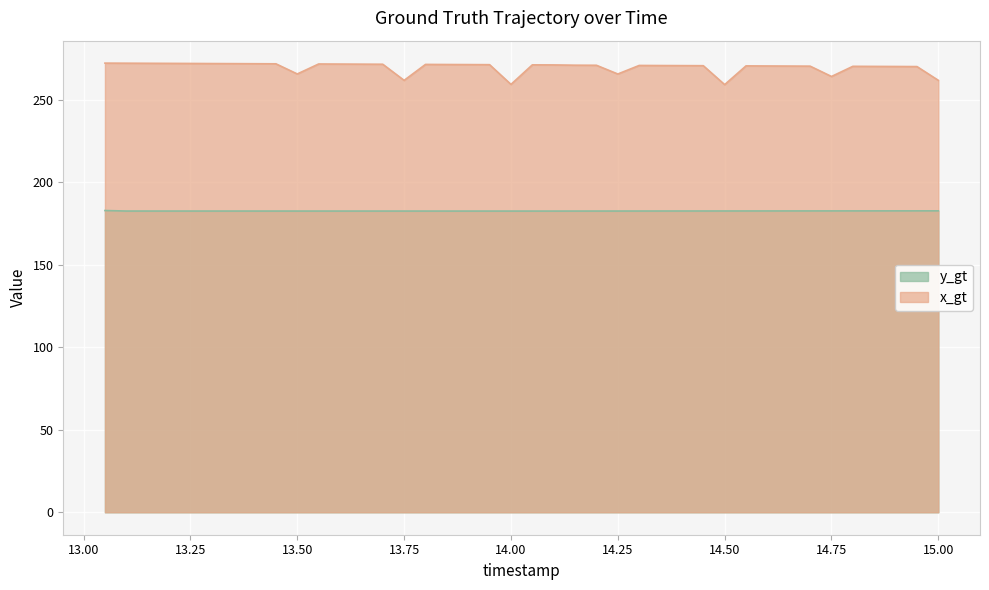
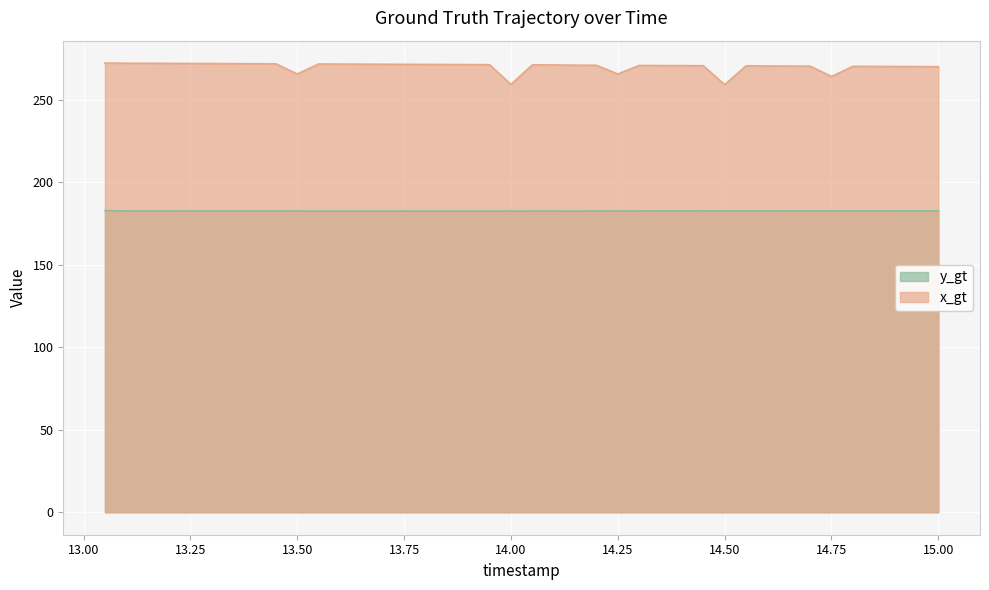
  {
    "y_gt": {
      "13.25": 182,
      "13.50": 182,
      "13.75": 182,
      "14.00": 182,
      "14.25": 182,
      "14.50": 183,
      "14.75": 183,
      "15.00": 183
    },
    "x_gt": {
      "13.25": 272,
      "13.50": 265,
-     "13.75": 262,
+     "13.75": 271,
      "14.00": 259,
      "14.25": 265,
      "14.50": 259,
      "14.75": 264,
-     "15.00": 262
+     "15.00": 270
    }
  }
